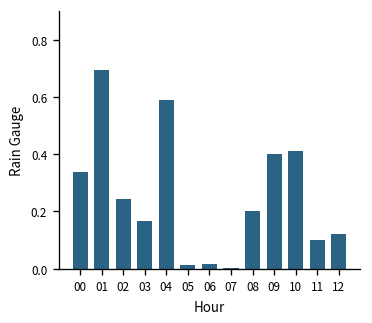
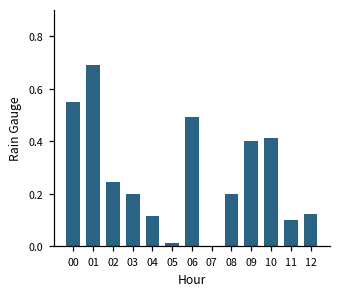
  {
-   "00": 0.34,
+   "00": 0.55,
    "01": 0.69,
    "02": 0.24,
-   "03": 0.17,
-   "04": 0.59,
+   "03": 0.20,
+   "04": 0.11,
    "05": 0.01,
-   "06": 0.02,
+   "06": 0.49,
    "08": 0.20,
    "09": 0.40,
    "10": 0.41,
    "11": 0.10,
    "12": 0.12
  }
